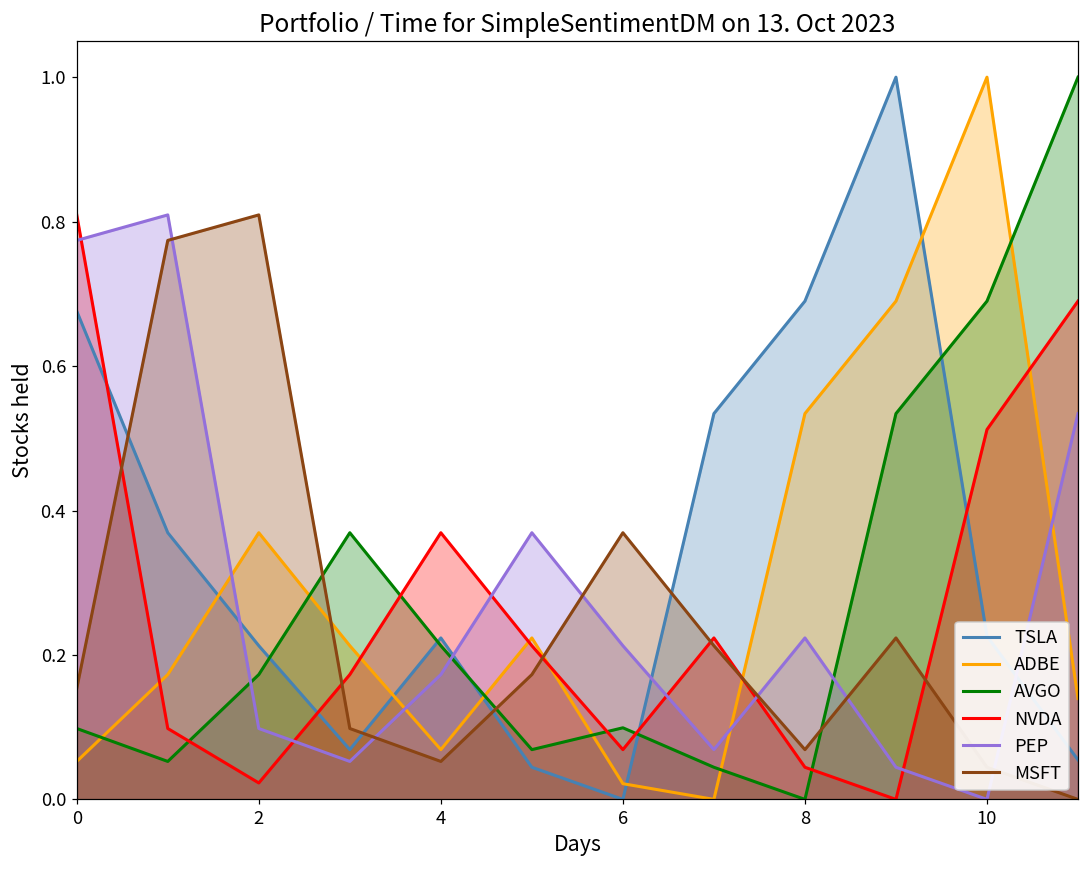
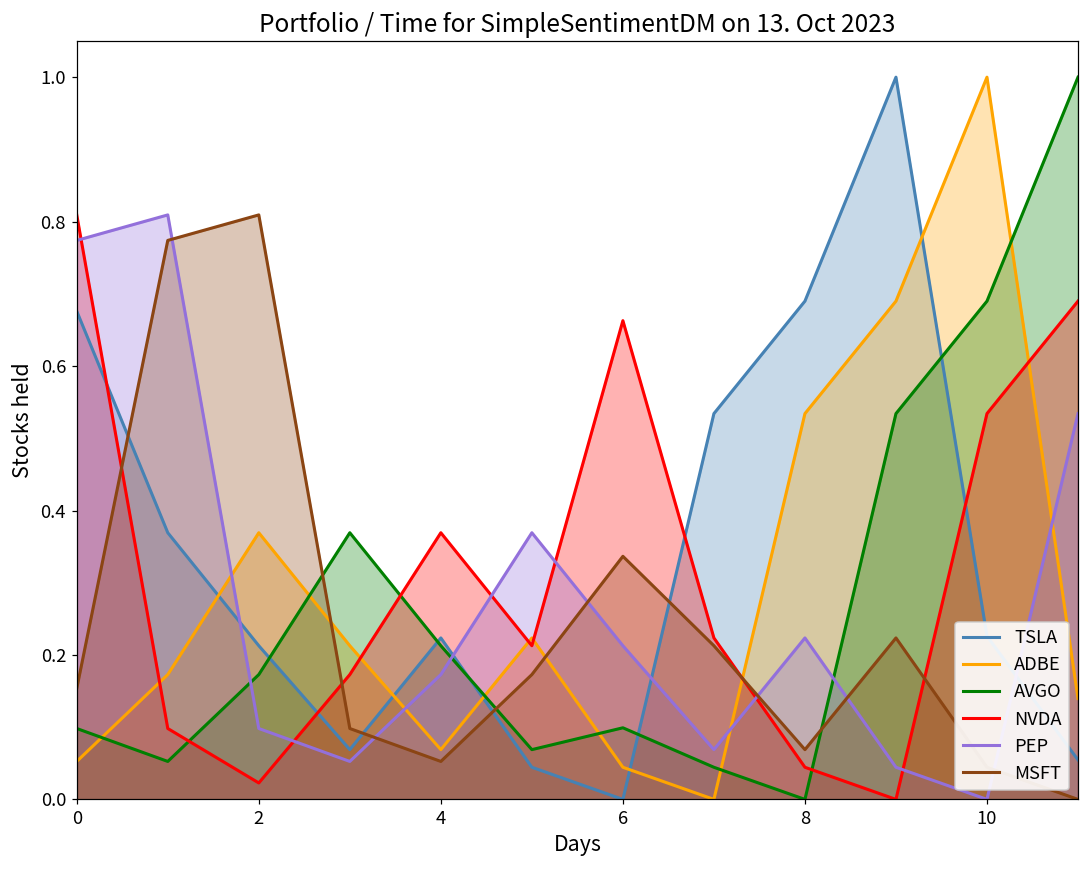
  {
    "TSLA": {
      "0": 0.68,
      "2": 0.21,
      "4": 0.22,
      "6": 0.00,
      "8": 0.69
    },
    "ADBE": {
      "0": 0.05,
      "2": 0.37,
      "4": 0.07,
-     "6": 0.02,
+     "6": 0.04,
      "8": 0.53,
      "10": 1.00
    },
    "AVGO": {
      "0": 0.10,
      "2": 0.17,
      "4": 0.21,
      "6": 0.10,
      "8": 0.00,
      "10": 0.69
    },
    "NVDA": {
      "0": 0.81,
      "2": 0.02,
      "4": 0.37,
-     "6": 0.07,
+     "6": 0.66,
      "8": 0.04,
-     "10": 0.51
+     "10": 0.53
    },
    "PEP": {
      "0": 0.77,
      "2": 0.10,
      "4": 0.17,
      "6": 0.21,
      "8": 0.22,
      "10": 0.00
    },
    "MSFT": {
      "0": 0.15,
      "2": 0.81,
      "4": 0.05,
-     "6": 0.37,
+     "6": 0.34,
      "8": 0.07
    }
  }
